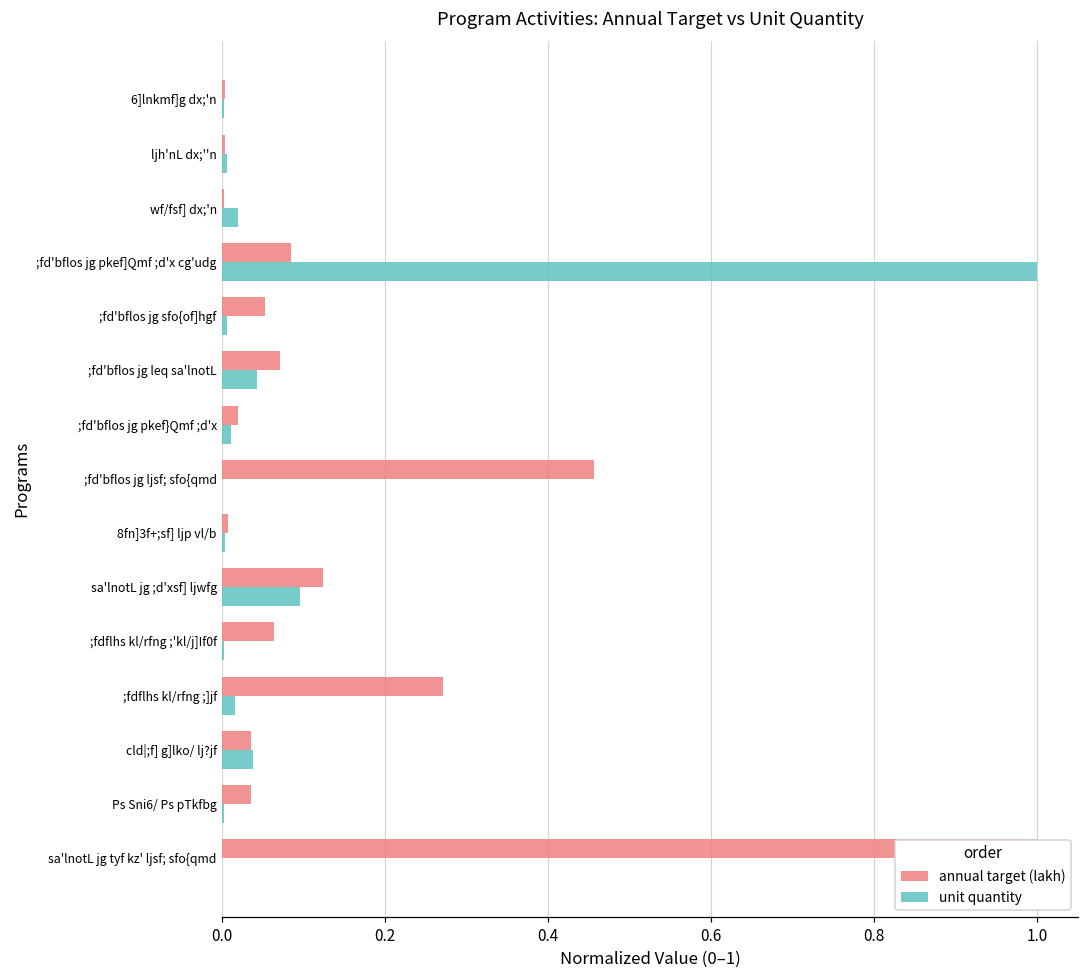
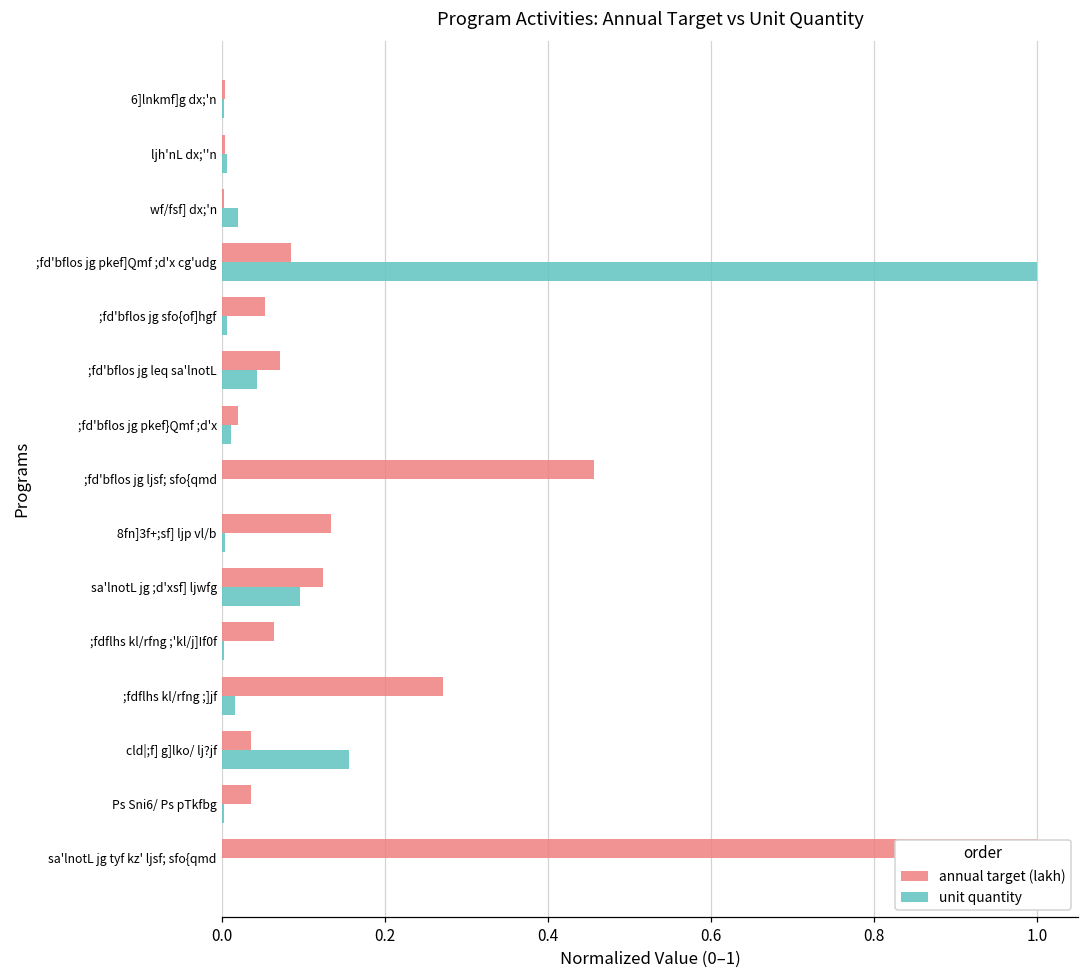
  {
    "annual target (lakh)": {
      "6]lnkmf]g dx;'n": 0.00,
      ";fd'bflos jg pkef]Qmf ;d'x cg'udg": 0.08,
      ";fd'bflos jg sfo{of]hgf": 0.05,
      ";fd'bflos jg leq sa'lnotL": 0.07,
      ";fd'bflos jg pkef}Qmf ;d'x": 0.02,
      ";fd'bflos jg ljsf; sfo{qmd": 0.46,
-     "8fn]3f+;sf] ljp vl/b": 0.01,
+     "8fn]3f+;sf] ljp vl/b": 0.13,
      "sa'lnotL jg ;d'xsf] ljwfg": 0.12,
      ";fdflhs kl/rfng ;'kl/j]If0f": 0.06,
      ";fdflhs kl/rfng ;]jf": 0.27,
      "cld|;f] g]lko/ lj?jf": 0.04,
      "Ps Sni6/ Ps pTkfbg": 0.04
    },
    "unit quantity": {
      "ljh'nL dx;''n": 0.01,
      "wf/fsf] dx;'n": 0.02,
      ";fd'bflos jg pkef]Qmf ;d'x cg'udg": 1.00,
      ";fd'bflos jg sfo{of]hgf": 0.01,
      ";fd'bflos jg leq sa'lnotL": 0.04,
      ";fd'bflos jg pkef}Qmf ;d'x": 0.01,
      ";fd'bflos jg ljsf; sfo{qmd": 0.00,
      "8fn]3f+;sf] ljp vl/b": 0.00,
      "sa'lnotL jg ;d'xsf] ljwfg": 0.10,
      ";fdflhs kl/rfng ;]jf": 0.02,
-     "cld|;f] g]lko/ lj?jf": 0.04,
+     "cld|;f] g]lko/ lj?jf": 0.16,
      "sa'lnotL jg tyf kz' ljsf; sfo{qmd": 0.00
    }
  }
